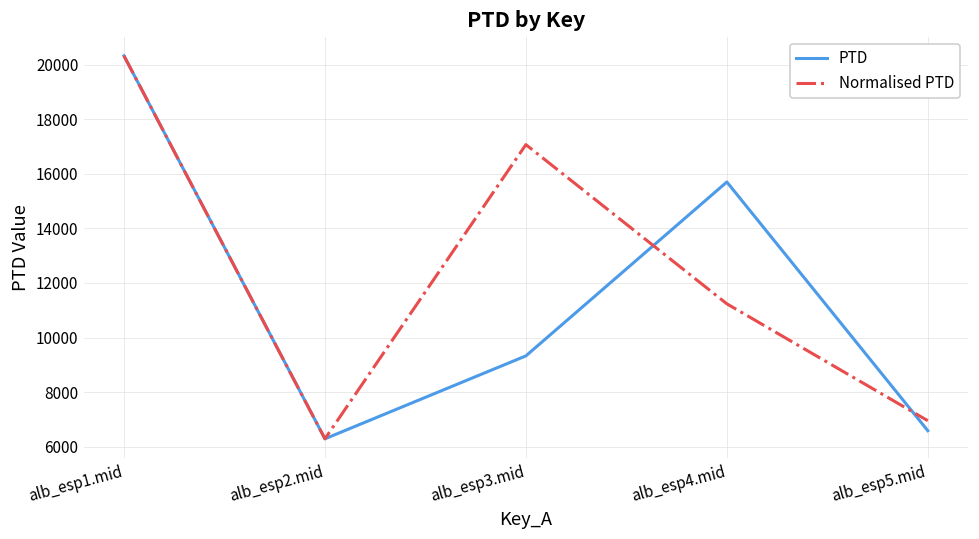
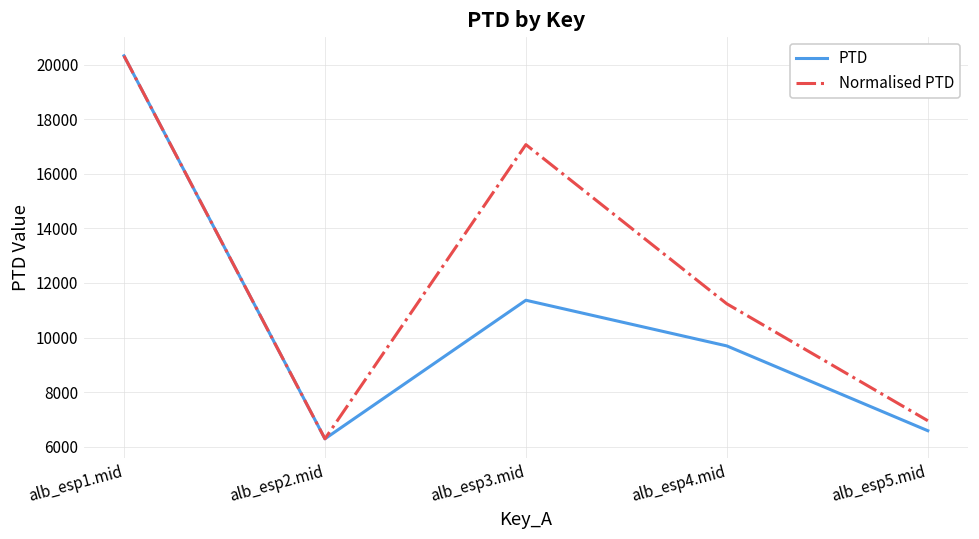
  {
    "PTD": {
-     "alb_esp3.mid": 9300,
-     "alb_esp4.mid": 15700,
+     "alb_esp3.mid": 11400,
+     "alb_esp4.mid": 9700,
      "alb_esp5.mid": 6600
    },
    "Normalised PTD": {
      "alb_esp3.mid": 17100,
      "alb_esp4.mid": 11200,
      "alb_esp5.mid": 7000
    }
  }
